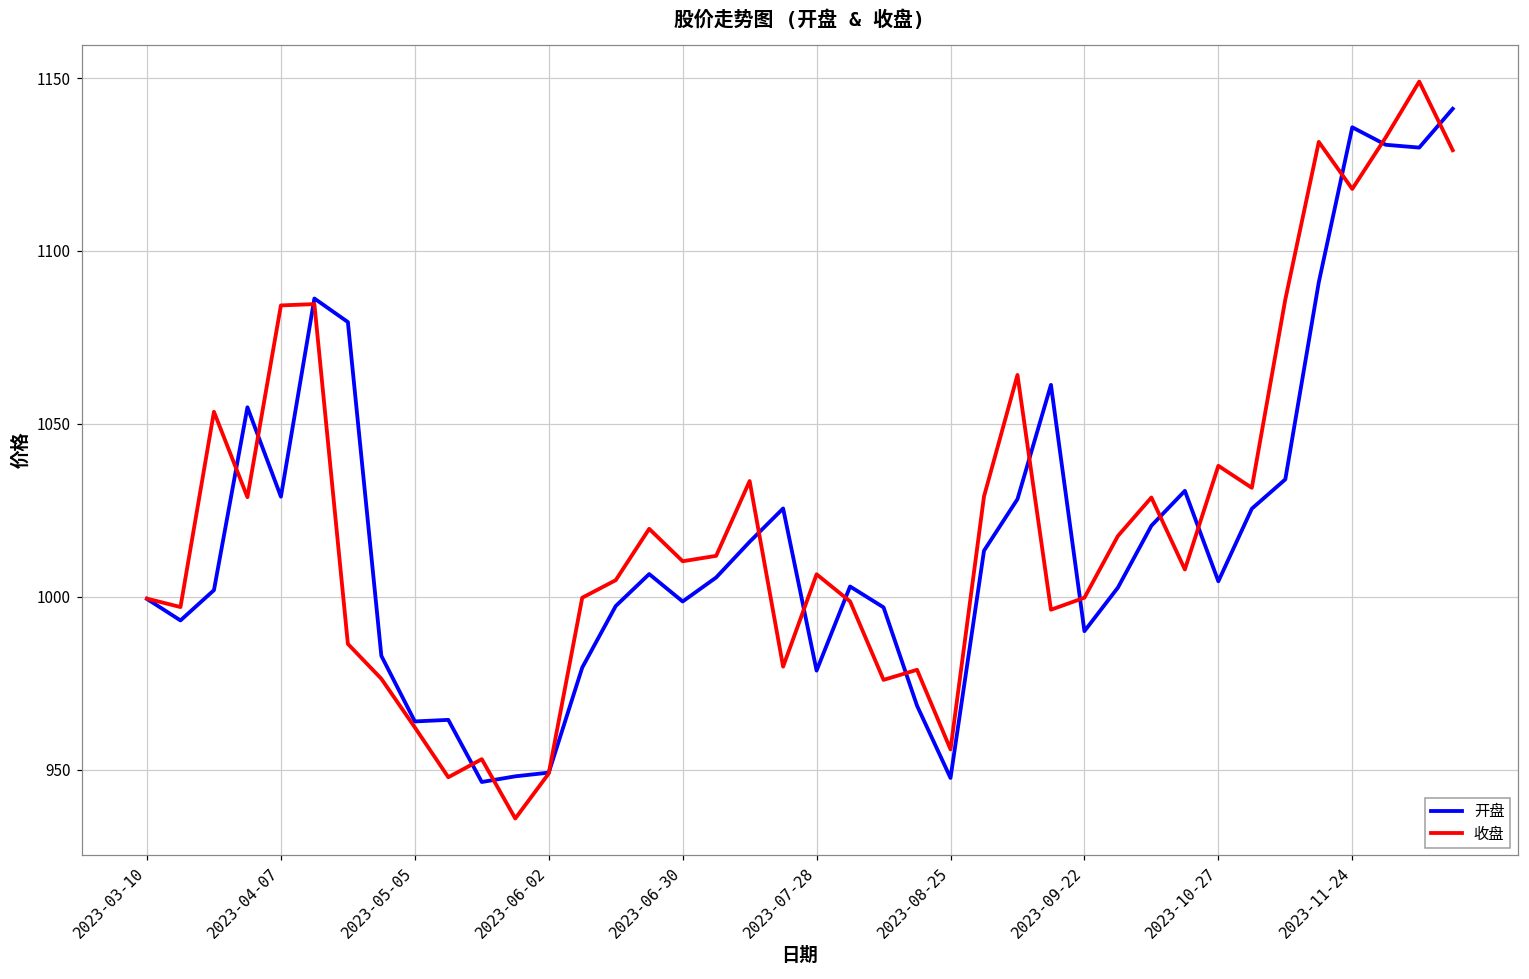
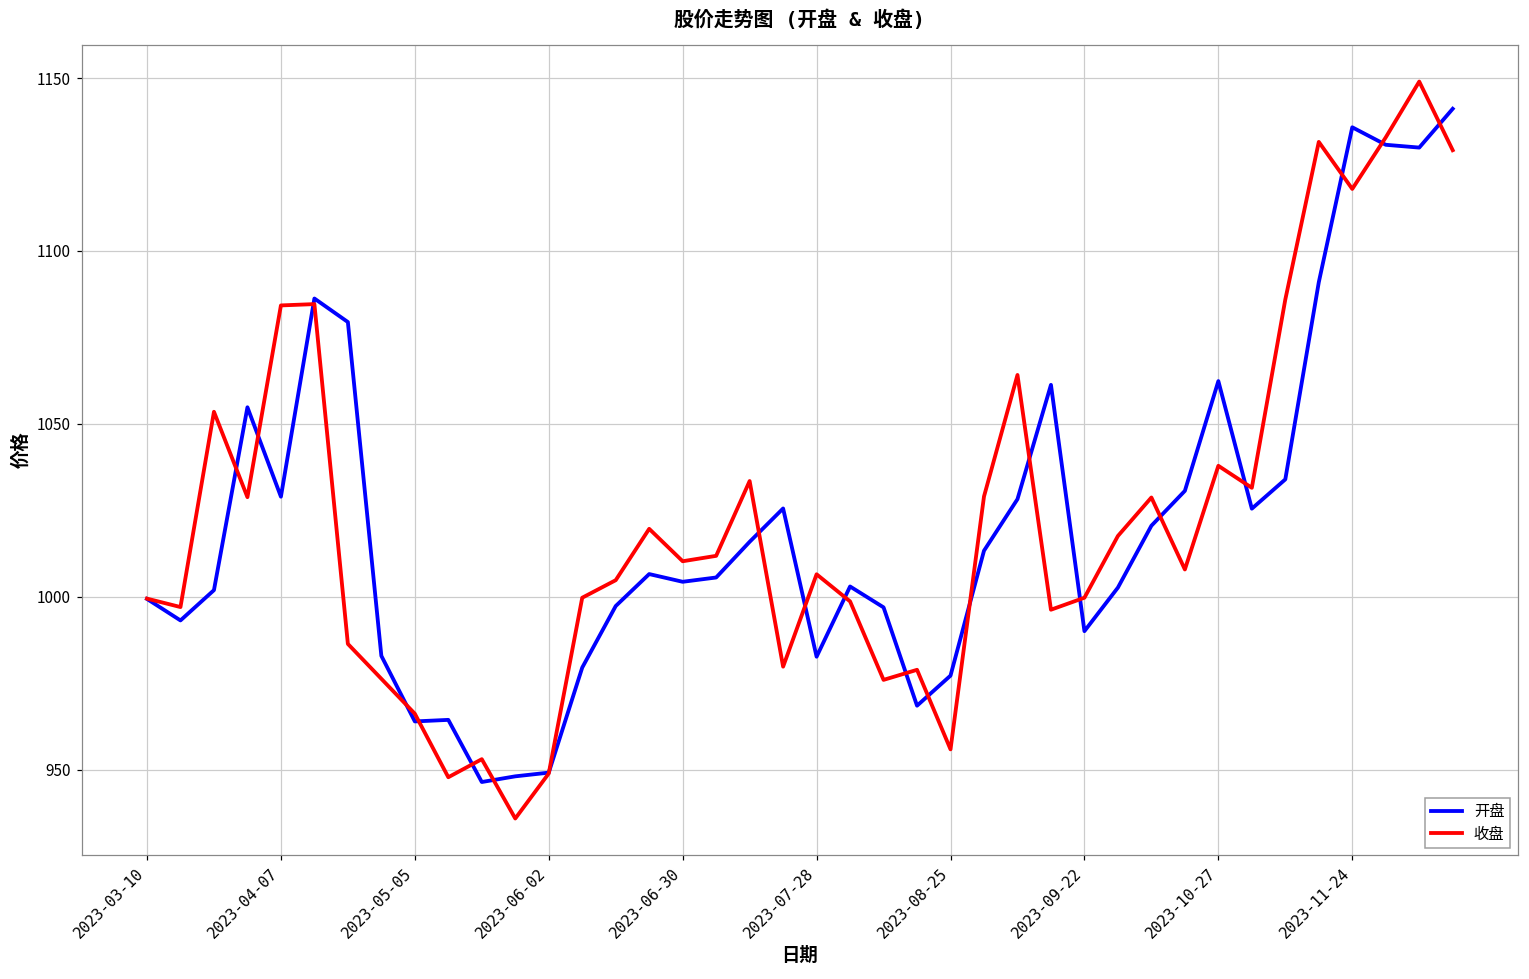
  {
    "开盘": {
      "2023-04-07": 1029,
      "2023-05-05": 964,
-     "2023-06-30": 999,
-     "2023-07-28": 979,
-     "2023-08-25": 948,
+     "2023-06-30": 1004,
+     "2023-07-28": 983,
+     "2023-08-25": 977,
      "2023-09-22": 990,
-     "2023-10-27": 1004,
+     "2023-10-27": 1062,
      "2023-11-24": 1136
    },
    "收盘": {
      "2023-04-07": 1084,
-     "2023-05-05": 962,
+     "2023-05-05": 966,
      "2023-06-30": 1010,
      "2023-07-28": 1006,
      "2023-08-25": 956,
      "2023-09-22": 1000,
      "2023-10-27": 1038,
      "2023-11-24": 1118
    }
  }
